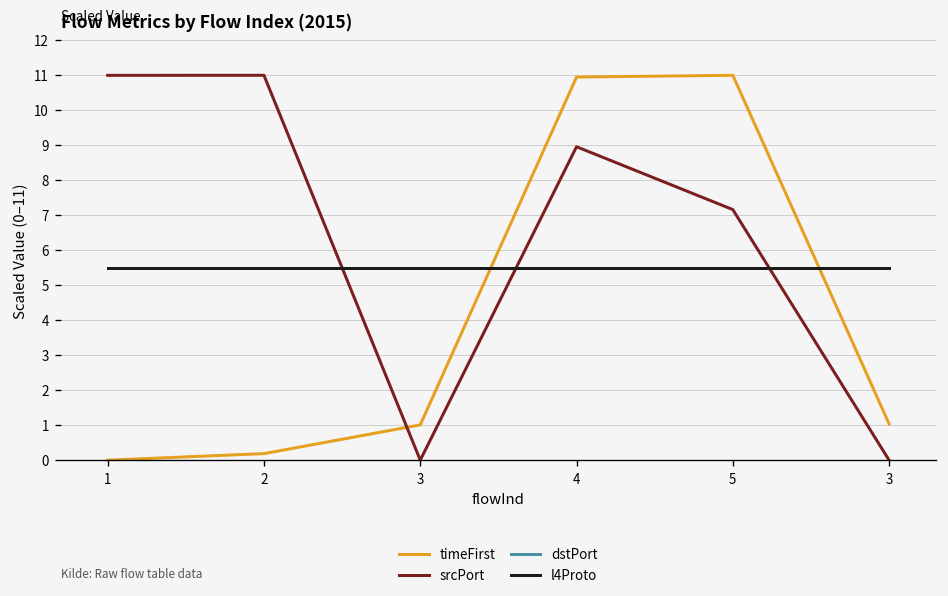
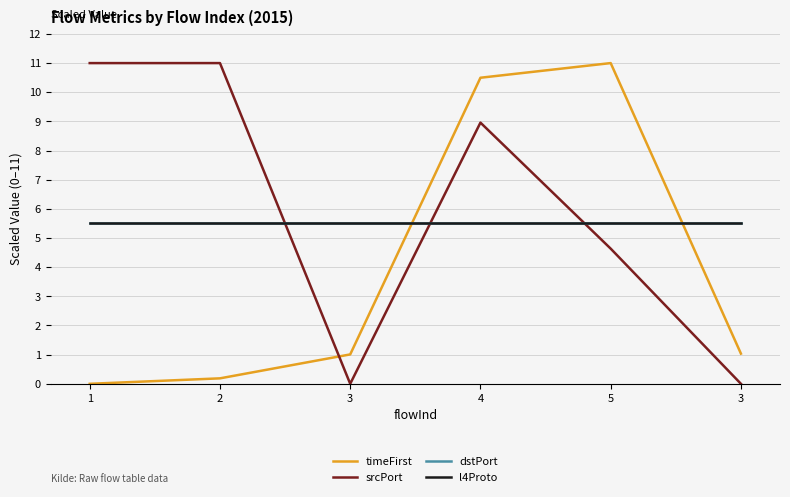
  {
    "timeFirst": {
      "1": 0.0,
      "2": 0.2,
-     "4": 10.9,
+     "4": 10.5,
      "5": 11.0
    },
    "srcPort": {
      "1": 11.0,
      "2": 11.0,
      "4": 9.0,
-     "5": 7.2
+     "5": 4.6
    },
    "l4Proto": {
      "1": 5.5,
      "2": 5.5,
      "4": 5.5,
      "5": 5.5
    }
  }
